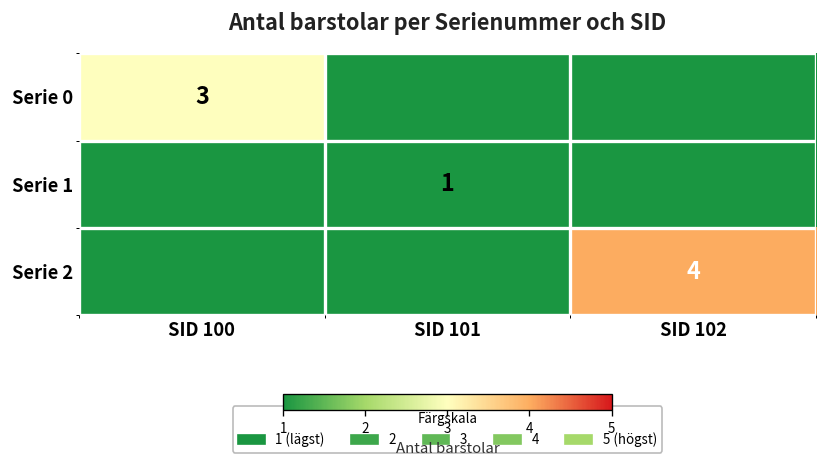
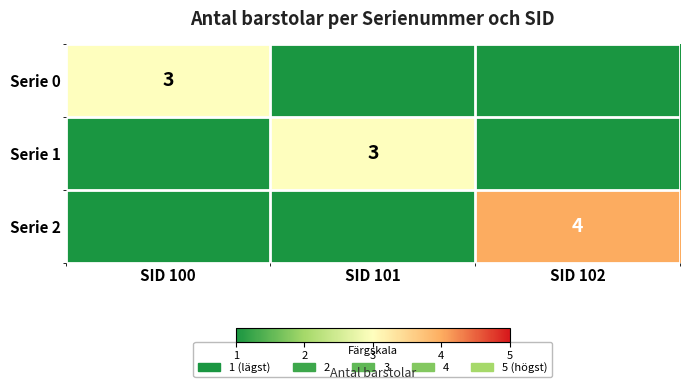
  {
    "Serie 0": {
      "SID 100": 3
    },
    "Serie 1": {
-     "SID 101": 1
+     "SID 101": 3
    },
    "Serie 2": {
      "SID 102": 4
    }
  }
